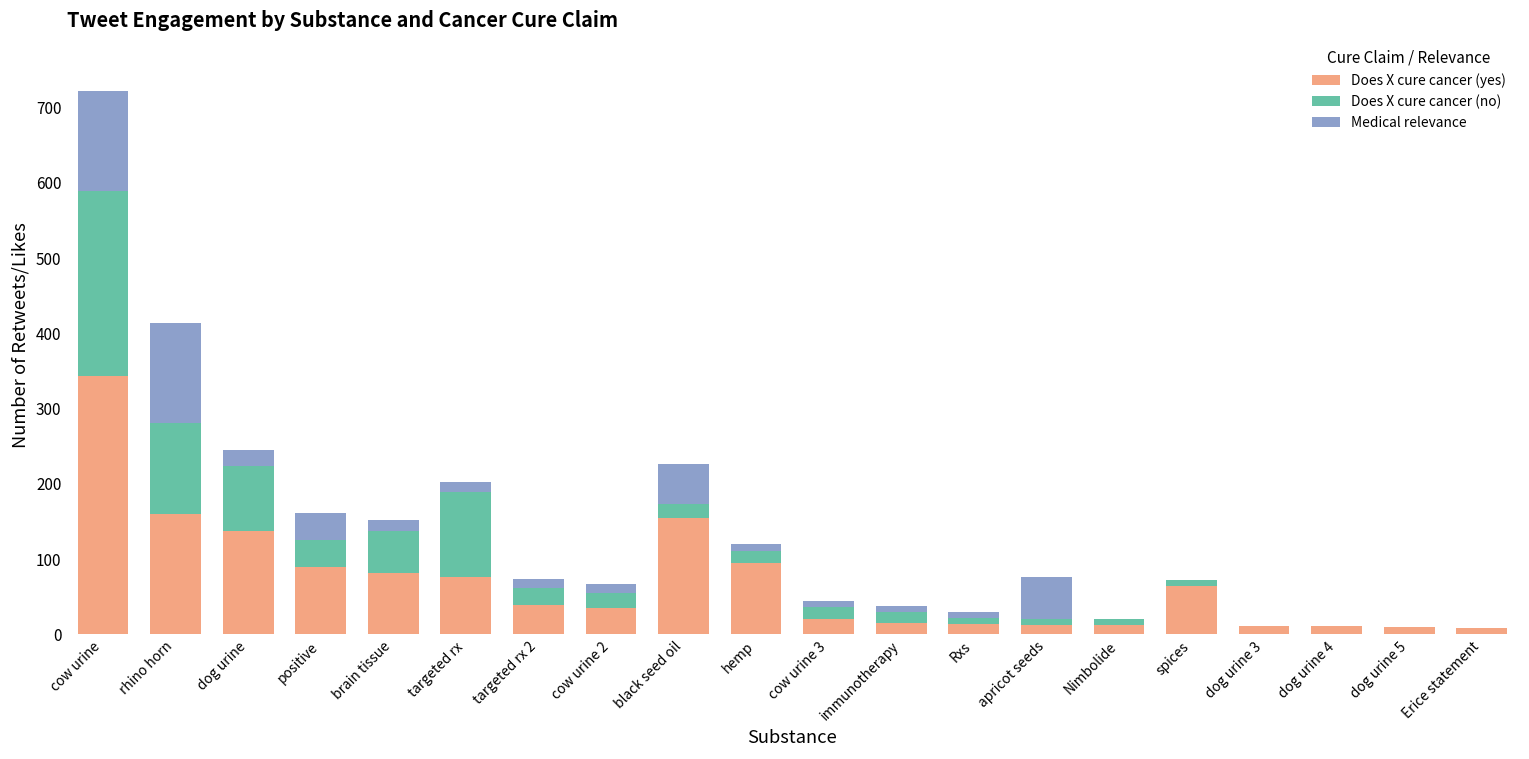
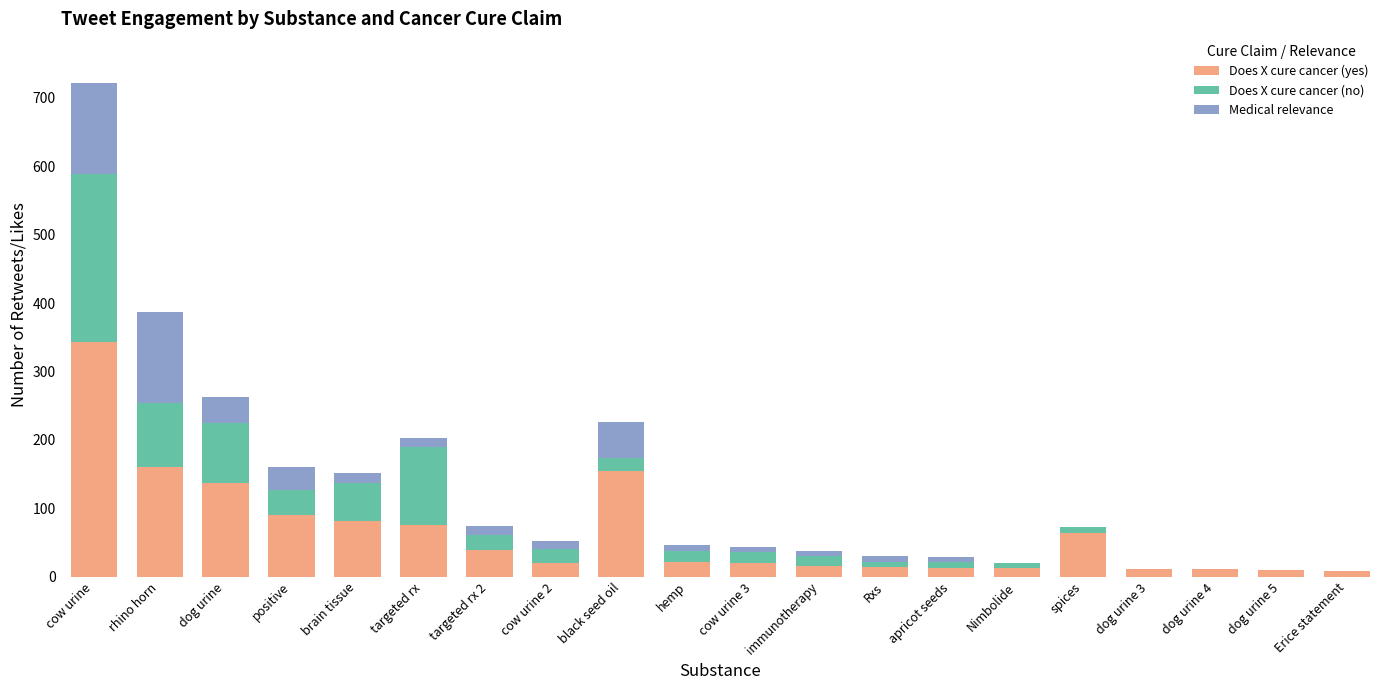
  {
    "Does X cure cancer (yes)": {
      "cow urine": 340,
      "rhino horn": 160,
      "dog urine": 140,
      "positive": 90,
      "brain tissue": 80,
      "targeted rx": 80,
      "targeted rx 2": 40,
-     "cow urine 2": 40,
+     "cow urine 2": 20,
      "black seed oil": 160,
-     "hemp": 100,
+     "hemp": 20,
      "cow urine 3": 20,
      "immunotherapy": 20,
      "Rxs": 10,
      "apricot seeds": 10,
      "Nimbolide": 10,
      "spices": 60,
      "dog urine 3": 10,
      "dog urine 4": 10,
      "dog urine 5": 10,
      "Erice statement": 10
    },
    "Does X cure cancer (no)": {
      "cow urine": 250,
-     "rhino horn": 120,
+     "rhino horn": 90,
      "dog urine": 90,
      "positive": 40,
      "brain tissue": 60,
      "targeted rx": 110,
      "targeted rx 2": 20,
      "cow urine 2": 20,
      "black seed oil": 20,
      "hemp": 20,
      "cow urine 3": 20,
      "immunotherapy": 20,
      "Rxs": 10,
      "apricot seeds": 10,
      "Nimbolide": 10,
      "spices": 10,
      "dog urine 3": 0,
      "dog urine 4": 0,
      "dog urine 5": 0,
      "Erice statement": 0
    },
    "Medical relevance": {
      "cow urine": 130,
      "rhino horn": 130,
-     "dog urine": 20,
+     "dog urine": 40,
      "positive": 40,
      "brain tissue": 20,
      "targeted rx": 10,
      "targeted rx 2": 10,
      "cow urine 2": 10,
      "black seed oil": 50,
      "hemp": 10,
      "cow urine 3": 10,
      "immunotherapy": 10,
      "Rxs": 10,
-     "apricot seeds": 60,
+     "apricot seeds": 10,
      "Nimbolide": 0,
      "spices": 0,
      "dog urine 3": 0,
      "dog urine 4": 0,
      "dog urine 5": 0,
      "Erice statement": 0
    }
  }
